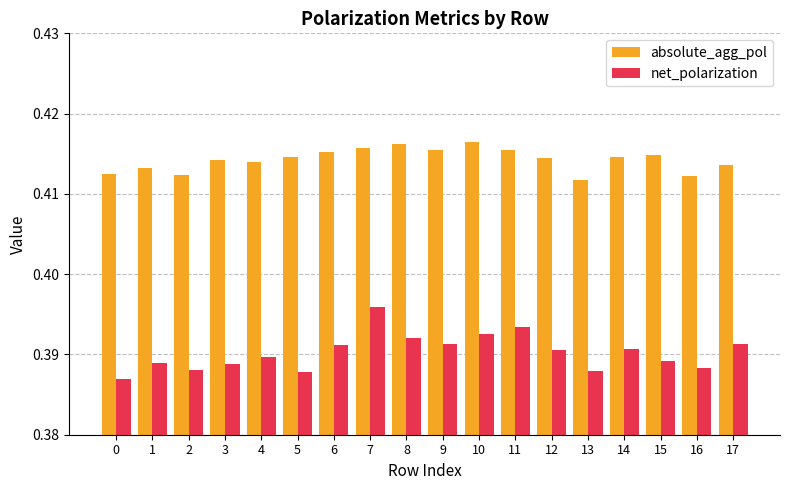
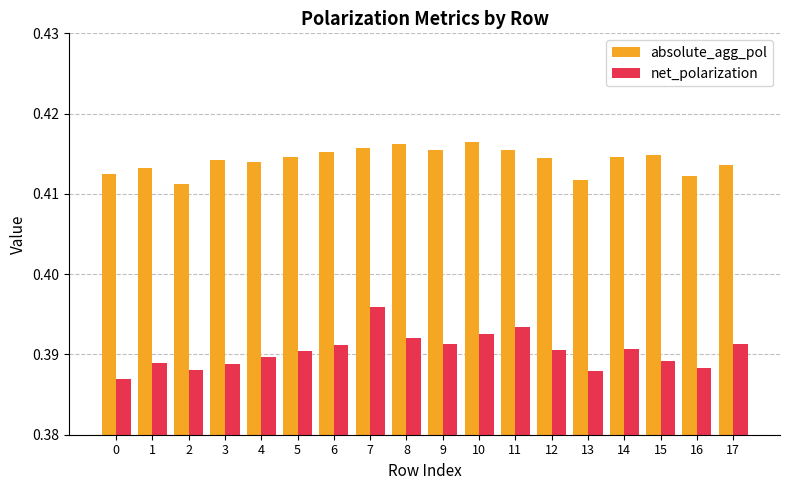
  {
    "absolute_agg_pol": {
      "0": 0.413,
      "1": 0.413,
-     "2": 0.412,
+     "2": 0.411,
      "3": 0.414,
      "4": 0.414,
      "5": 0.415,
      "6": 0.415,
      "7": 0.416,
      "8": 0.416,
      "9": 0.415,
      "10": 0.416,
      "11": 0.415,
      "12": 0.415,
      "13": 0.412,
      "14": 0.415,
      "15": 0.415,
      "16": 0.412,
      "17": 0.414
    },
    "net_polarization": {
      "0": 0.387,
      "1": 0.389,
      "2": 0.388,
      "3": 0.389,
      "4": 0.390,
-     "5": 0.388,
+     "5": 0.390,
      "6": 0.391,
      "7": 0.396,
      "8": 0.392,
      "9": 0.391,
      "10": 0.392,
      "11": 0.393,
      "12": 0.391,
      "13": 0.388,
      "14": 0.391,
      "15": 0.389,
      "16": 0.388,
      "17": 0.391
    }
  }
